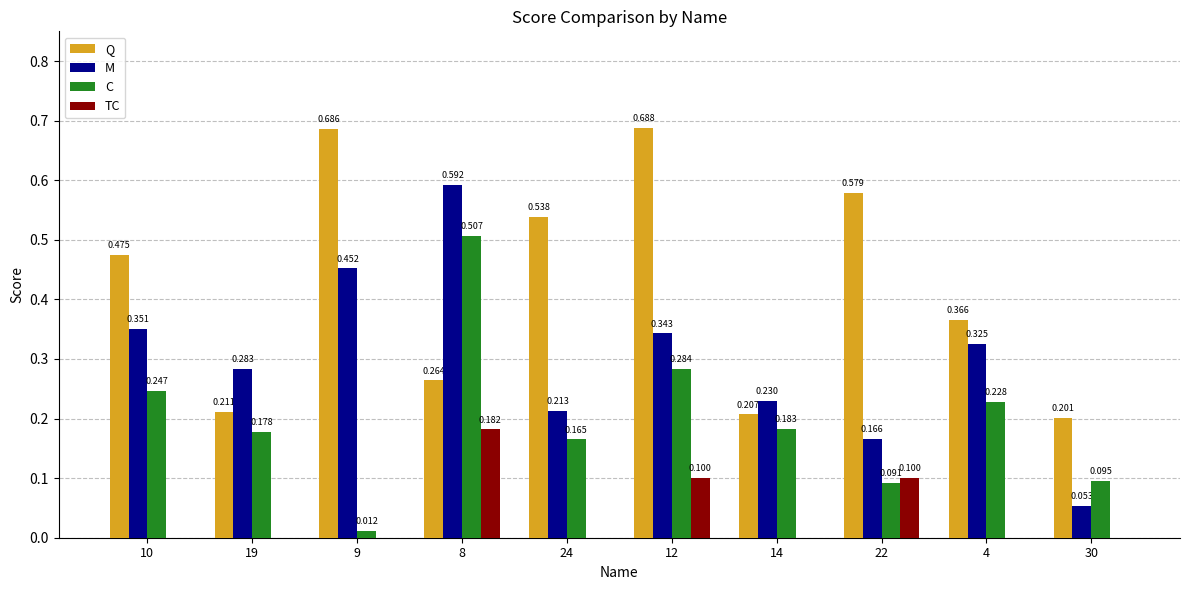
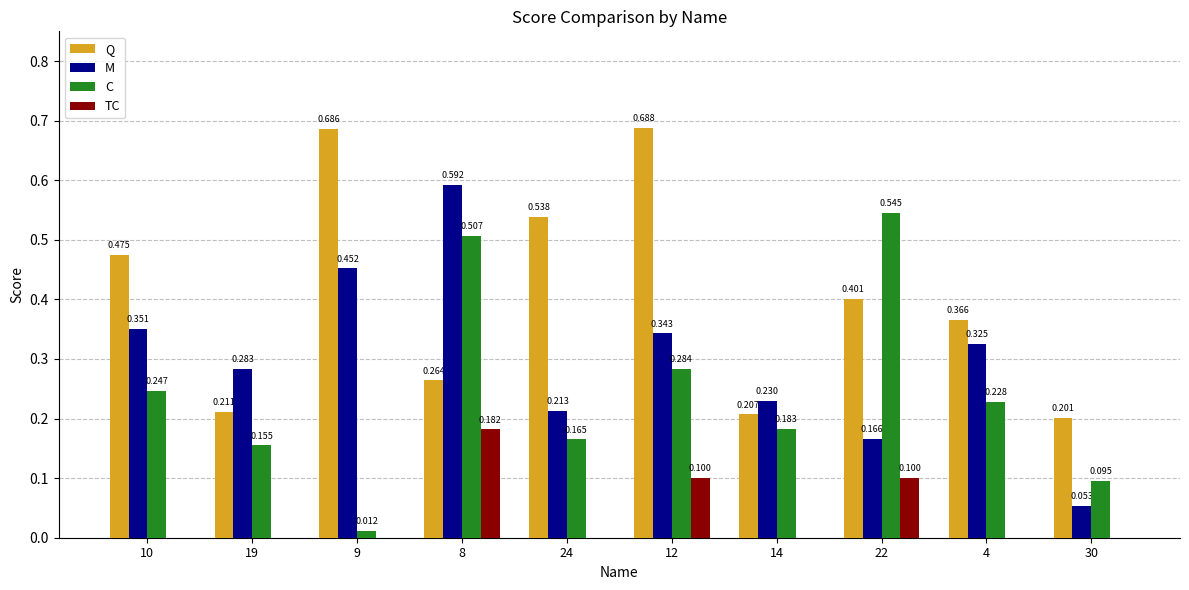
  {
    "Q": {
      "10": 0.475,
      "19": 0.211,
      "9": 0.686,
      "8": 0.264,
      "24": 0.538,
      "12": 0.688,
      "14": 0.207,
-     "22": 0.579,
+     "22": 0.401,
      "4": 0.366,
      "30": 0.201
    },
    "M": {
      "10": 0.351,
      "19": 0.283,
      "9": 0.452,
      "8": 0.592,
      "24": 0.213,
      "12": 0.343,
      "14": 0.230,
      "22": 0.166,
      "4": 0.325,
      "30": 0.053
    },
    "C": {
      "10": 0.247,
-     "19": 0.178,
+     "19": 0.155,
      "9": 0.012,
      "8": 0.507,
      "24": 0.165,
      "12": 0.284,
      "14": 0.183,
-     "22": 0.091,
+     "22": 0.545,
      "4": 0.228,
      "30": 0.095
    },
    "TC": {
      "8": 0.182,
      "12": 0.100,
      "22": 0.100
    }
  }
